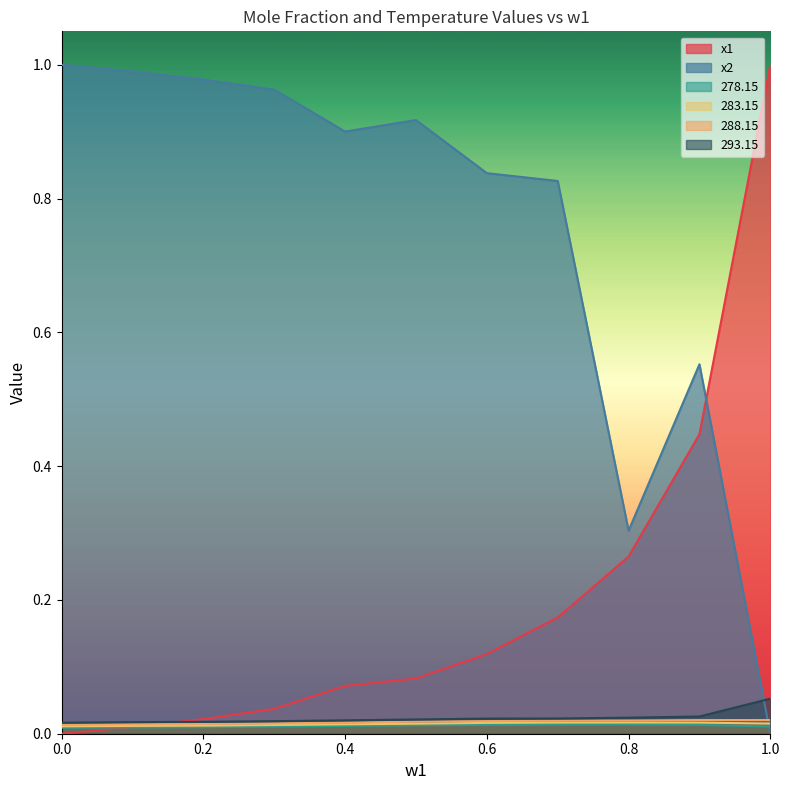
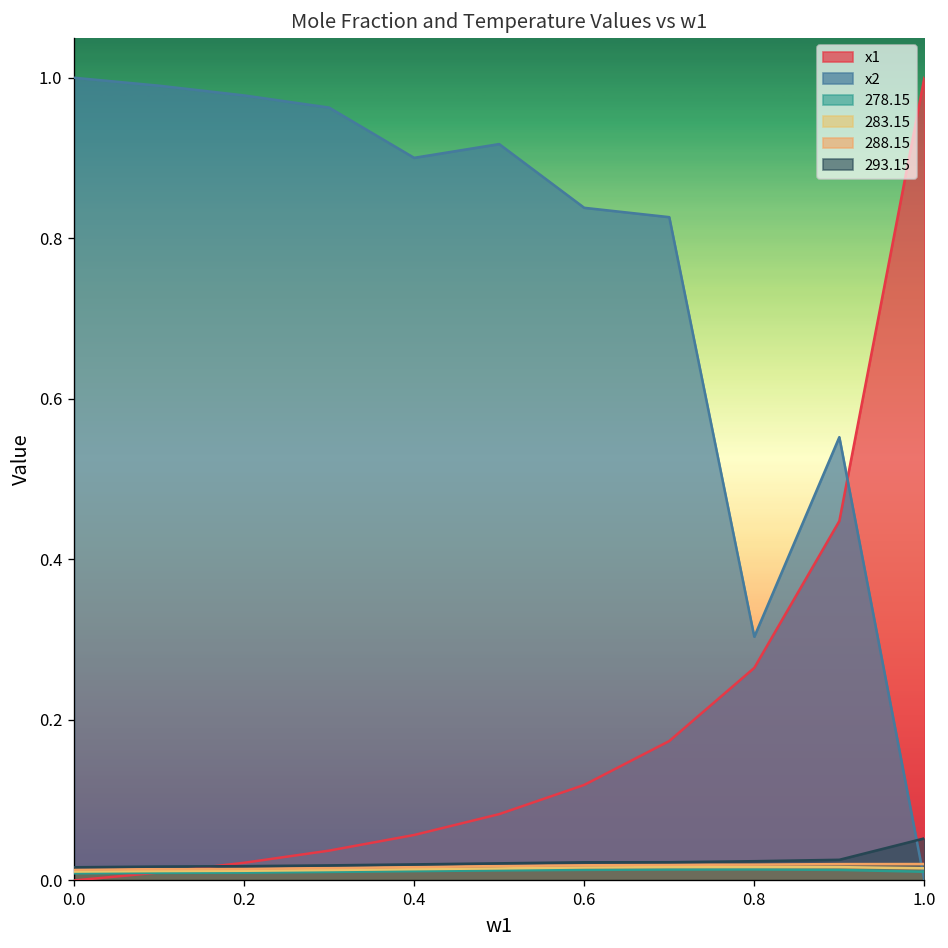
  {
    "x1": {
      "0.0": 0.00,
      "0.2": 0.02,
-     "0.4": 0.07,
+     "0.4": 0.06,
      "0.6": 0.12,
      "0.8": 0.26,
      "1.0": 1.00
    },
    "293.15": {
      "0.8": 0.02,
      "1.0": 0.05
    }
  }
